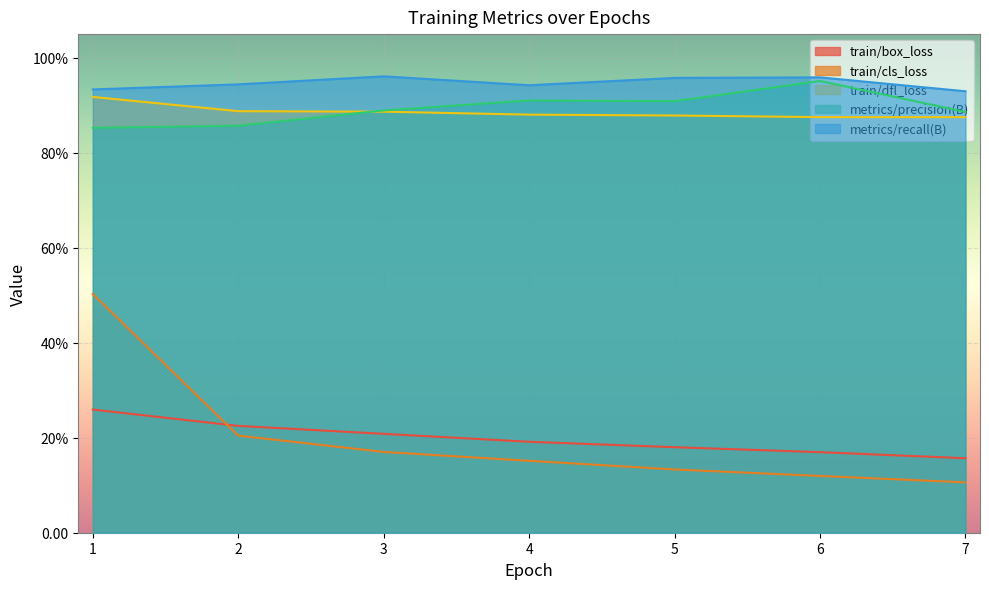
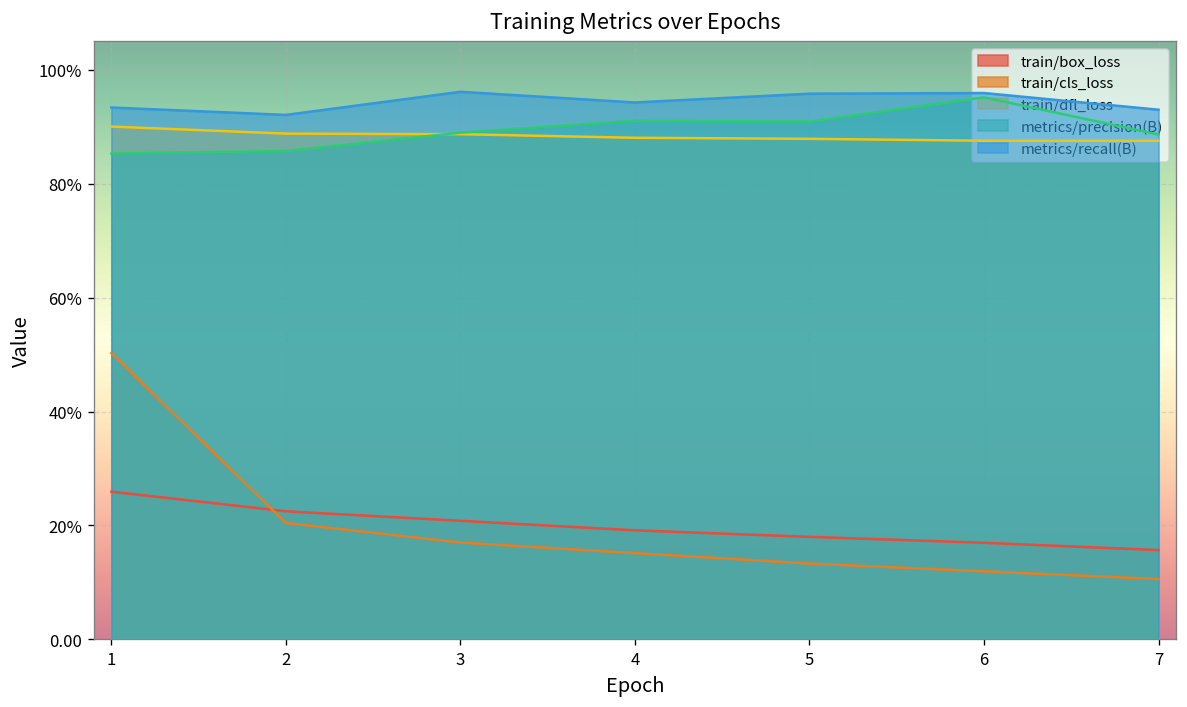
  {
    "train/dfl_loss": {
-     "1": "92%",
+     "1": "90%",
      "2": "89%",
      "4": "88%",
      "5": "88%"
    },
    "metrics/precision(B)": {
      "1": "85%",
      "2": "86%",
      "4": "91%",
      "5": "91%"
    },
    "metrics/recall(B)": {
      "1": "93%",
-     "2": "94%",
+     "2": "92%",
      "3": "96%",
      "4": "94%",
      "5": "96%"
    }
  }
